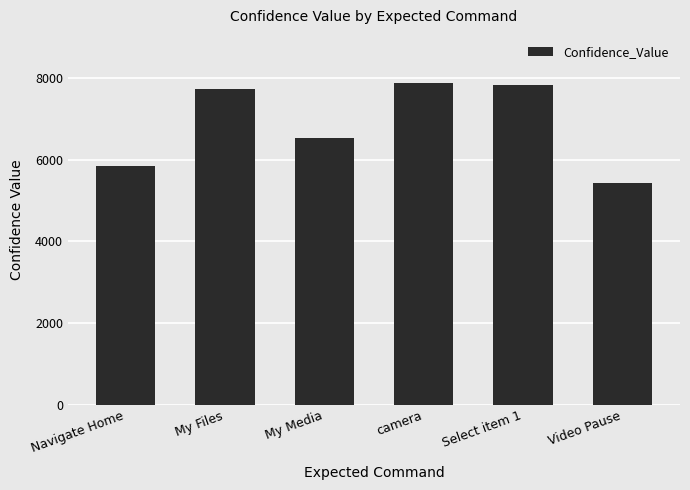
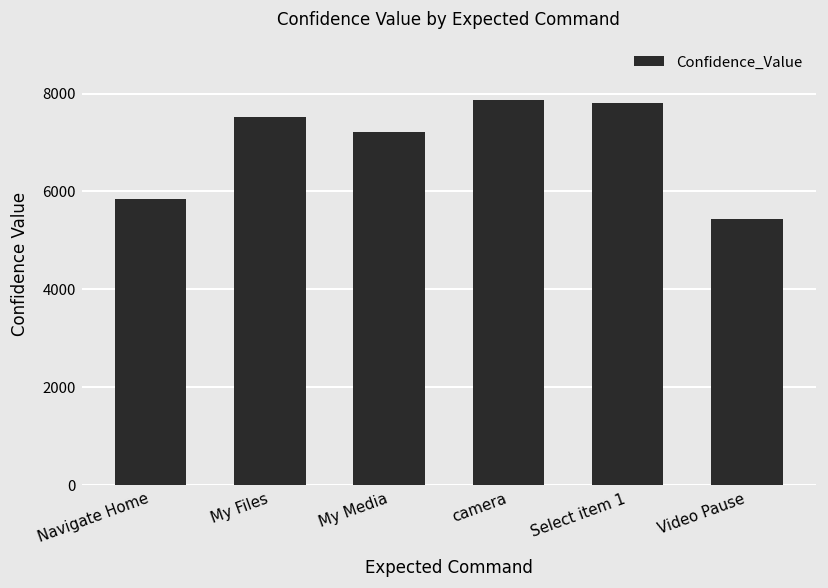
  {
    "Navigate Home": 5800,
-   "My Files": 7700,
-   "My Media": 6500,
+   "My Files": 7500,
+   "My Media": 7200,
    "camera": 7900,
    "Select item 1": 7800,
    "Video Pause": 5400
  }
